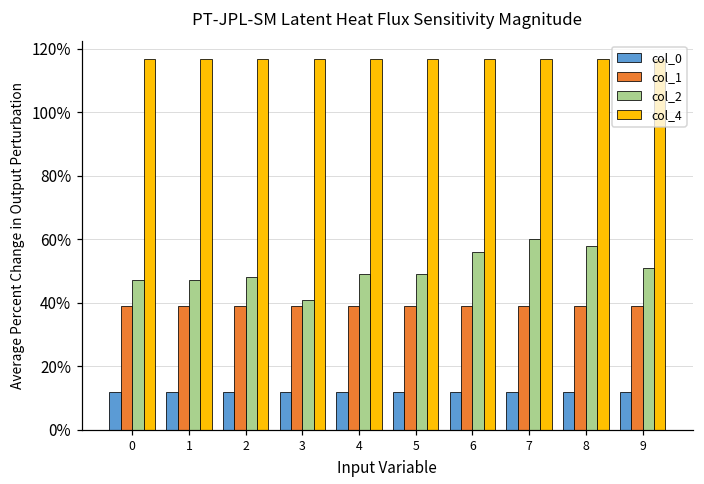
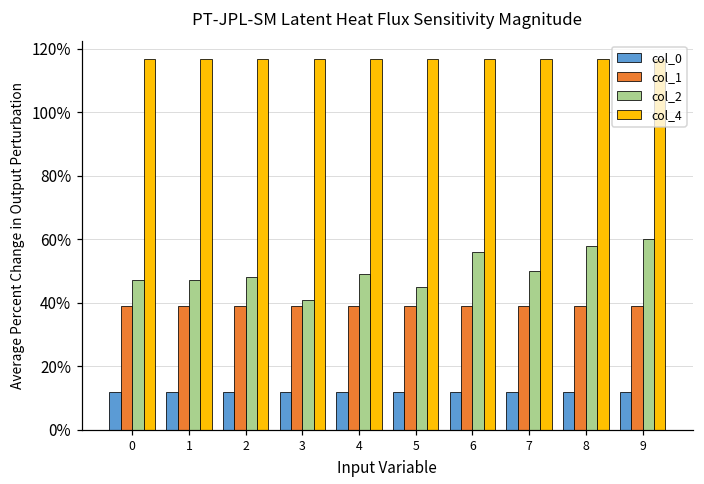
  {
    "col_0": {
      "0": "12%",
      "1": "12%",
      "2": "12%",
      "3": "12%",
      "4": "12%",
      "5": "12%",
      "6": "12%",
      "7": "12%",
      "8": "12%",
      "9": "12%"
    },
    "col_1": {
      "0": "39%",
      "1": "39%",
      "2": "39%",
      "3": "39%",
      "4": "39%",
      "5": "39%",
      "6": "39%",
      "7": "39%",
      "8": "39%",
      "9": "39%"
    },
    "col_2": {
      "0": "47%",
      "1": "47%",
      "2": "48%",
      "3": "41%",
      "4": "49%",
-     "5": "49%",
+     "5": "45%",
      "6": "56%",
-     "7": "60%",
+     "7": "50%",
      "8": "58%",
-     "9": "51%"
+     "9": "60%"
    },
    "col_4": {
      "0": "117%",
      "1": "117%",
      "2": "117%",
      "3": "117%",
      "4": "117%",
      "5": "117%",
      "6": "117%",
      "7": "117%",
      "8": "117%"
    }
  }
